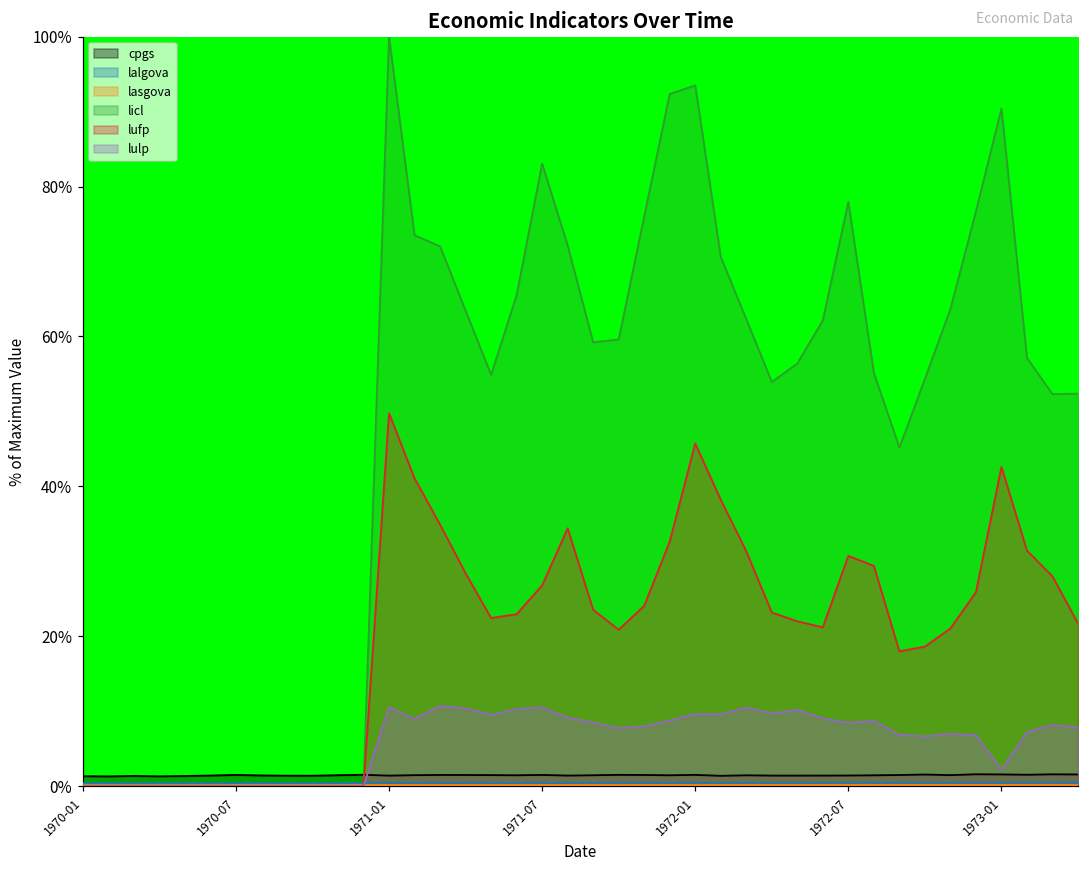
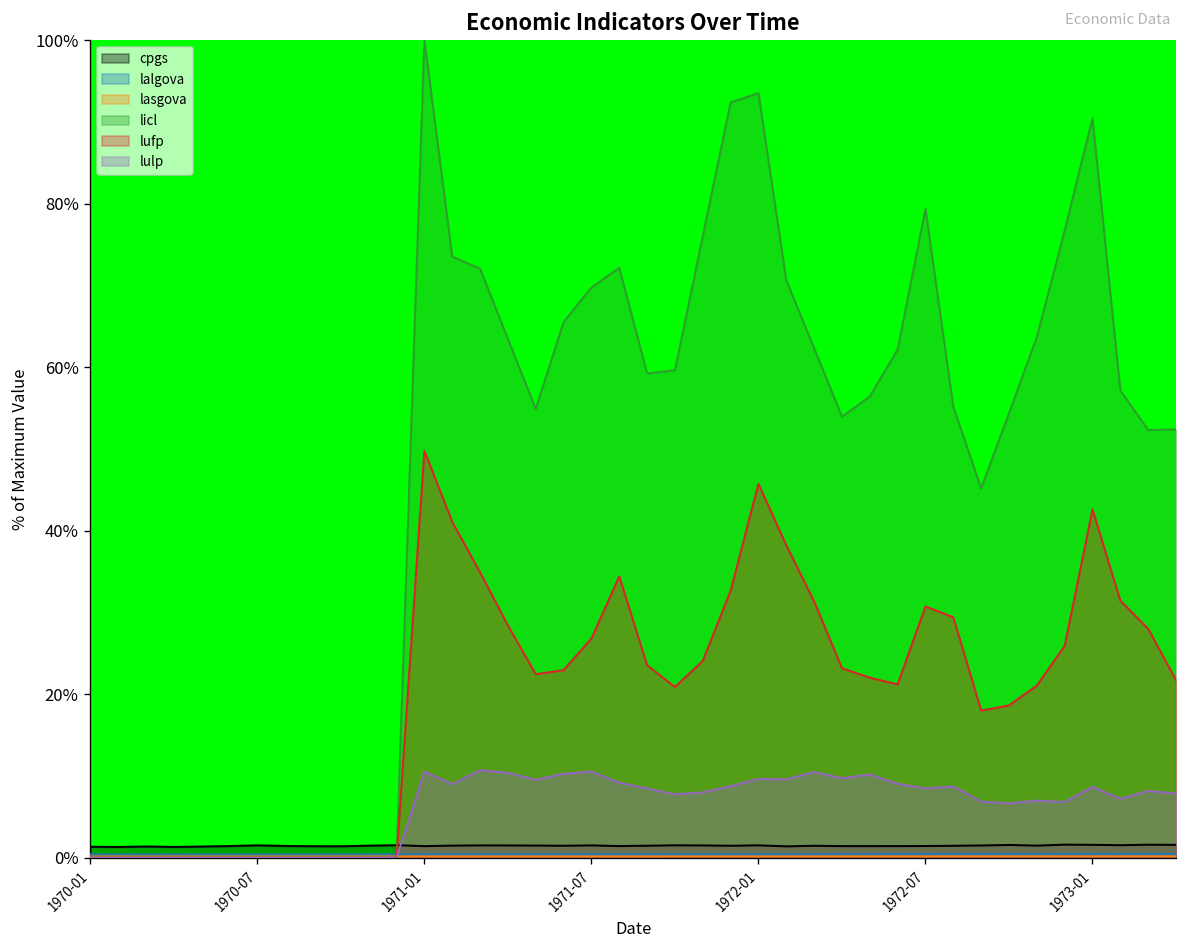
  {
    "cpgs": {
      "1970-01": "1%",
      "1970-07": "2%",
      "1971-01": "1%",
      "1971-07": "2%",
      "1972-01": "2%",
      "1972-07": "1%",
      "1973-01": "2%"
    },
    "licl": {
      "1971-01": "100%",
-     "1971-07": "83%",
+     "1971-07": "70%",
      "1972-01": "93%",
-     "1972-07": "78%",
+     "1972-07": "79%",
      "1973-01": "90%"
    },
    "lulp": {
      "1971-01": "11%",
      "1971-07": "11%",
      "1972-01": "10%",
      "1972-07": "8%",
-     "1973-01": "2%"
+     "1973-01": "9%"
    }
  }
